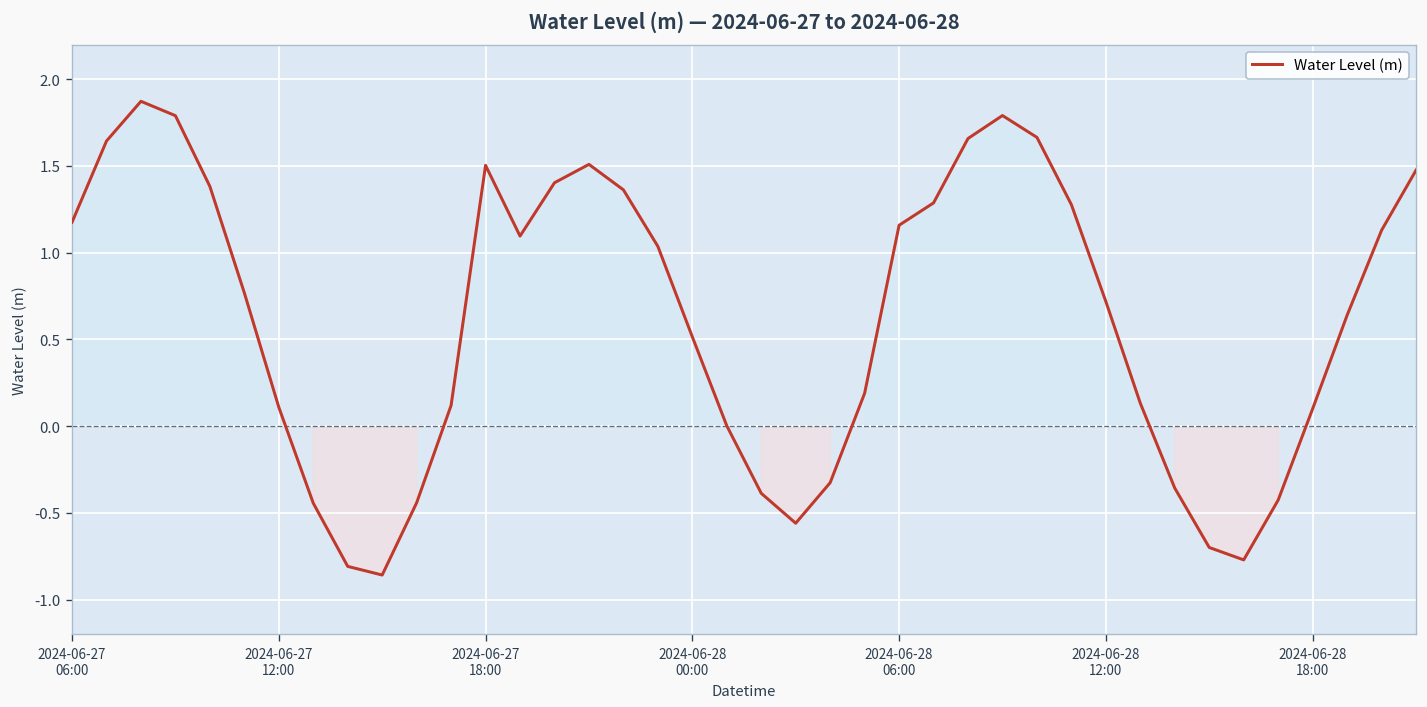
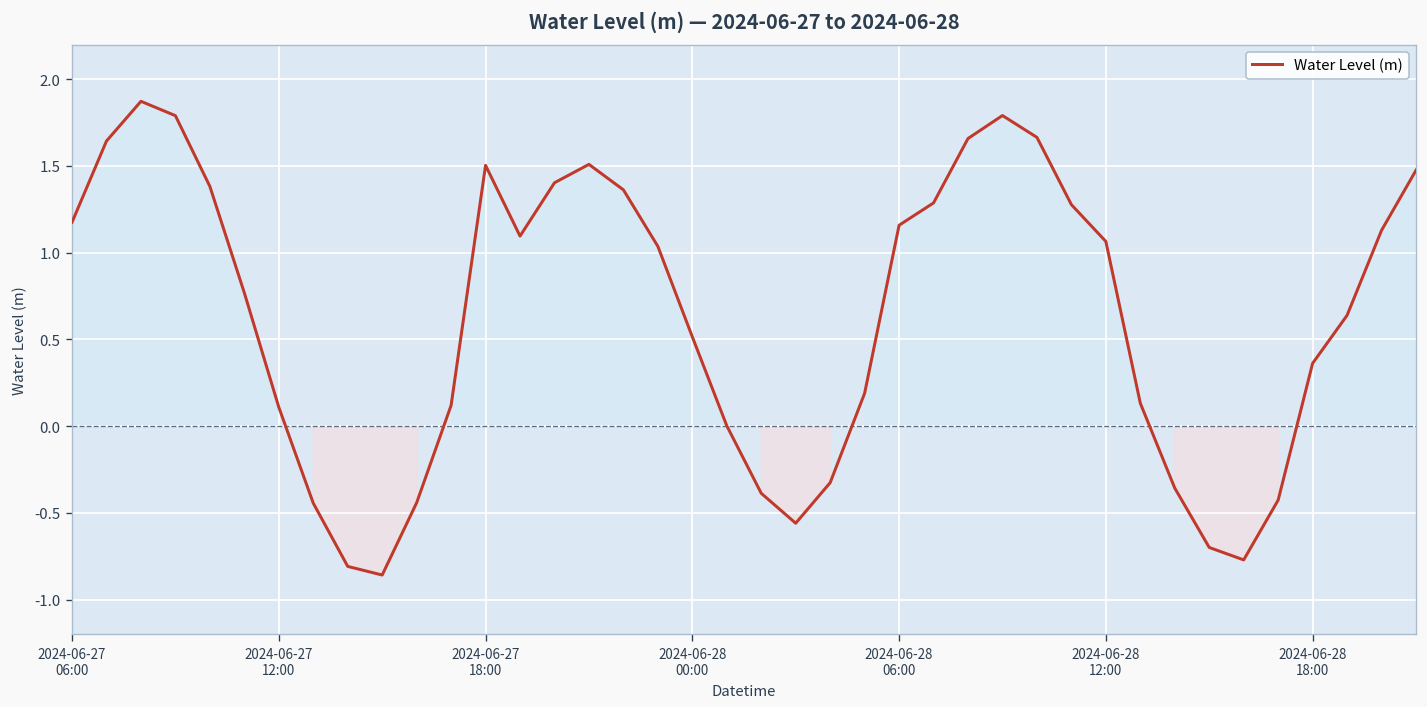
  {
    "2024-06-27 06:00": 1.18,
    "2024-06-27 12:00": 0.11,
    "2024-06-27 18:00": 1.50,
    "2024-06-28 00:00": 0.51,
    "2024-06-28 06:00": 1.16,
-   "2024-06-28 12:00": 0.72,
-   "2024-06-28 18:00": 0.10
+   "2024-06-28 12:00": 1.06,
+   "2024-06-28 18:00": 0.36
  }
